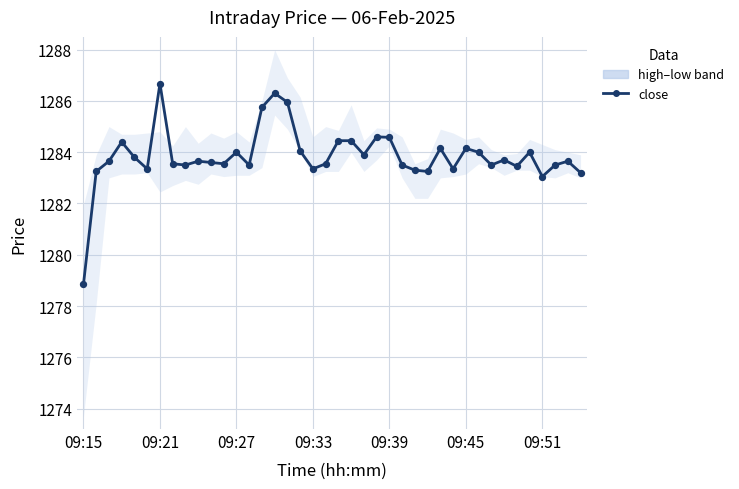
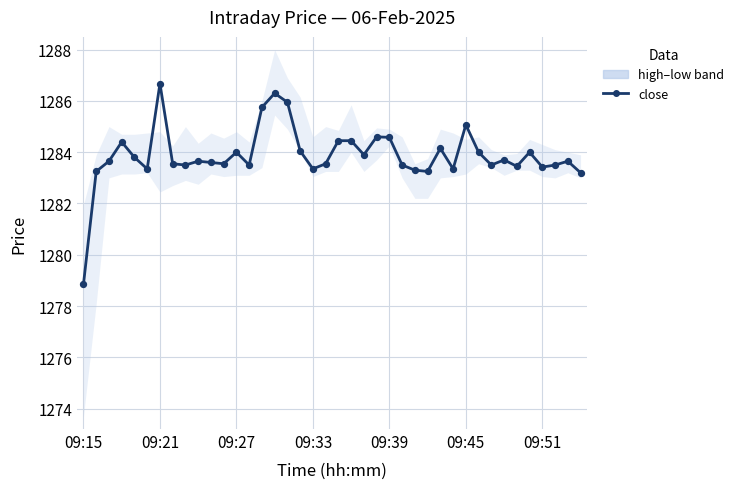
  {
    "close": {
      "09:15": 1278.9,
      "09:21": 1286.7,
      "09:27": 1284.0,
      "09:33": 1283.4,
      "09:39": 1284.6,
-     "09:45": 1284.2,
-     "09:51": 1283.1
+     "09:45": 1285.1,
+     "09:51": 1283.4
    }
  }
